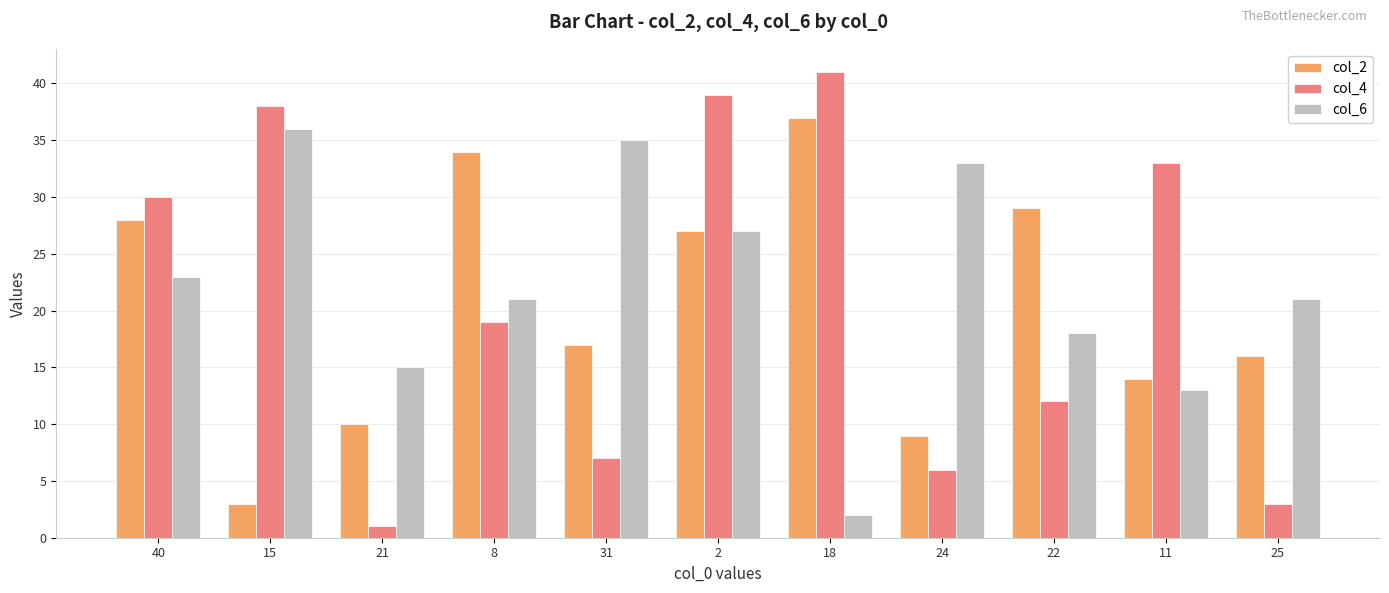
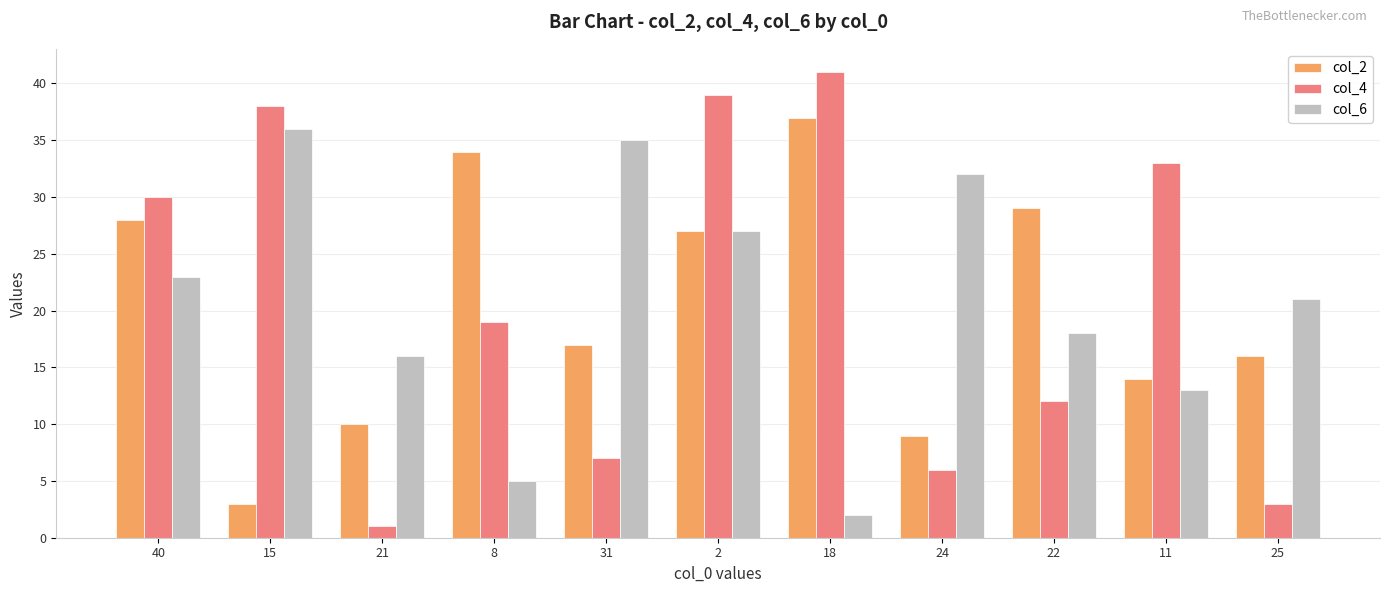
  {
    "col_6": {
      "40": 23,
      "15": 36,
-     "21": 15,
-     "8": 21,
+     "21": 16,
+     "8": 5,
      "31": 35,
      "2": 27,
      "18": 2,
-     "24": 33,
+     "24": 32,
      "22": 18,
      "11": 13,
      "25": 21
    }
  }
